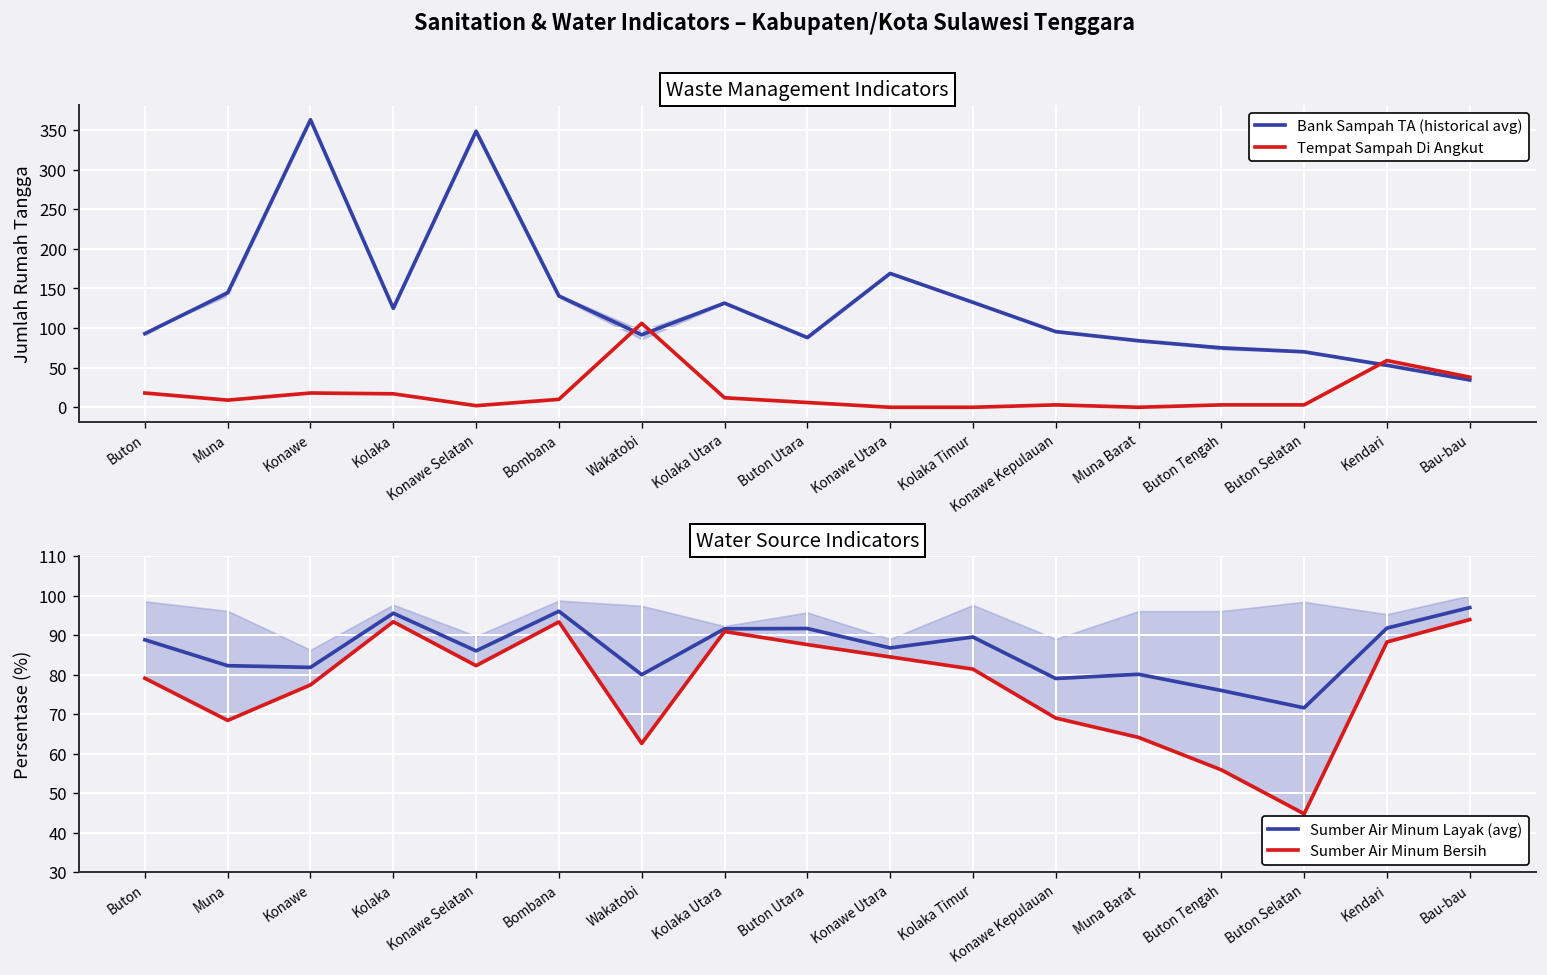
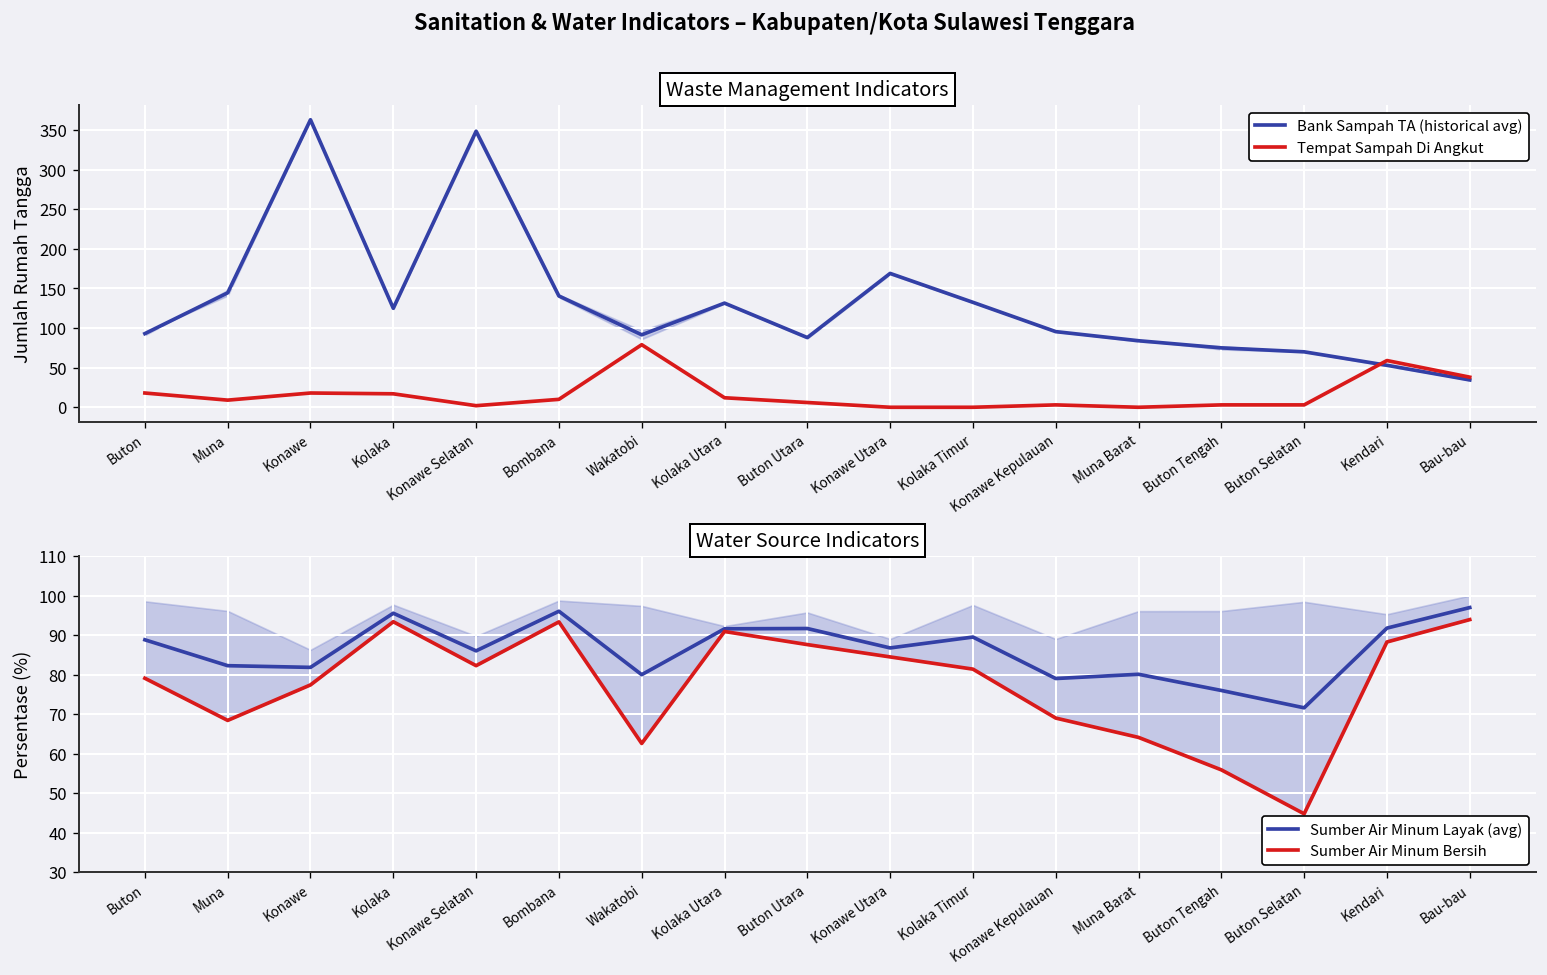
  {
    "Waste Management Indicators": {
      "Bank Sampah TA (historical avg)": {
        "Wakatobi": 90
      },
      "Tempat Sampah Di Angkut": {
        "Buton": 20,
        "Muna": 10,
        "Konawe": 20,
        "Kolaka": 20,
        "Konawe Selatan": 0,
        "Bombana": 10,
-       "Wakatobi": 110,
+       "Wakatobi": 80,
        "Kolaka Utara": 10,
        "Buton Utara": 10,
        "Konawe Utara": 0,
        "Kolaka Timur": 0,
        "Konawe Kepulauan": 0,
        "Muna Barat": 0,
        "Buton Tengah": 0,
        "Buton Selatan": 0,
        "Kendari": 60
      }
    },
    "Water Source Indicators": {
      "Sumber Air Minum Layak (avg)": {
        "Buton": 89,
        "Muna": 82,
        "Konawe": 82,
        "Kolaka": 96,
        "Konawe Selatan": 86,
        "Bombana": 96,
        "Wakatobi": 80,
        "Buton Utara": 92,
        "Konawe Utara": 87,
        "Kolaka Timur": 89,
        "Konawe Kepulauan": 79,
        "Muna Barat": 80,
        "Buton Tengah": 76,
        "Buton Selatan": 72,
        "Kendari": 92,
        "Bau-bau": 97
      },
      "Sumber Air Minum Bersih": {
        "Buton": 79,
        "Muna": 68,
        "Konawe": 77,
        "Kolaka": 93,
        "Konawe Selatan": 82,
        "Bombana": 93,
        "Wakatobi": 63,
        "Buton Utara": 88,
        "Konawe Utara": 84,
        "Kolaka Timur": 81,
        "Konawe Kepulauan": 69,
        "Muna Barat": 64,
        "Buton Tengah": 56,
        "Kendari": 88,
        "Bau-bau": 94
      }
    }
  }
